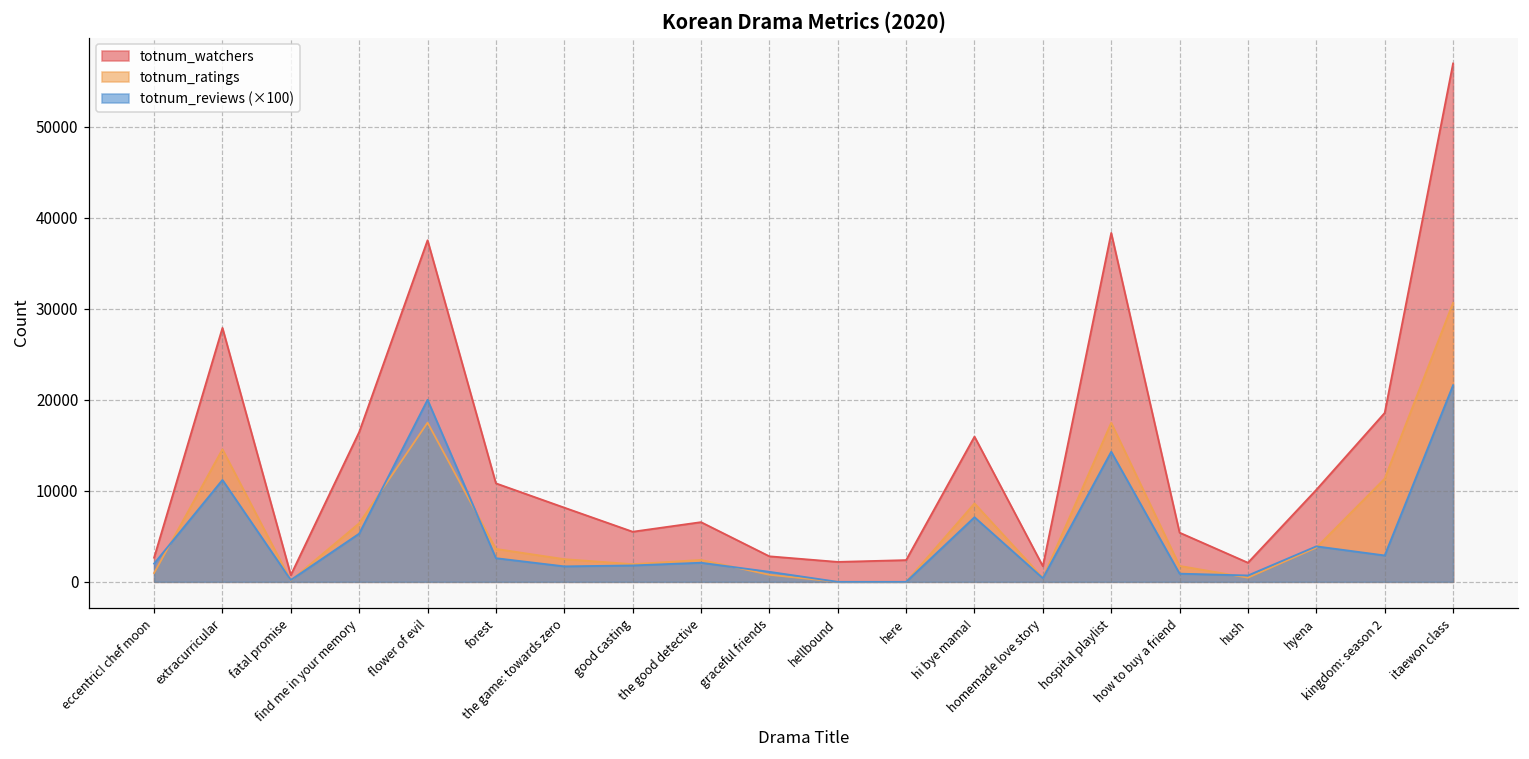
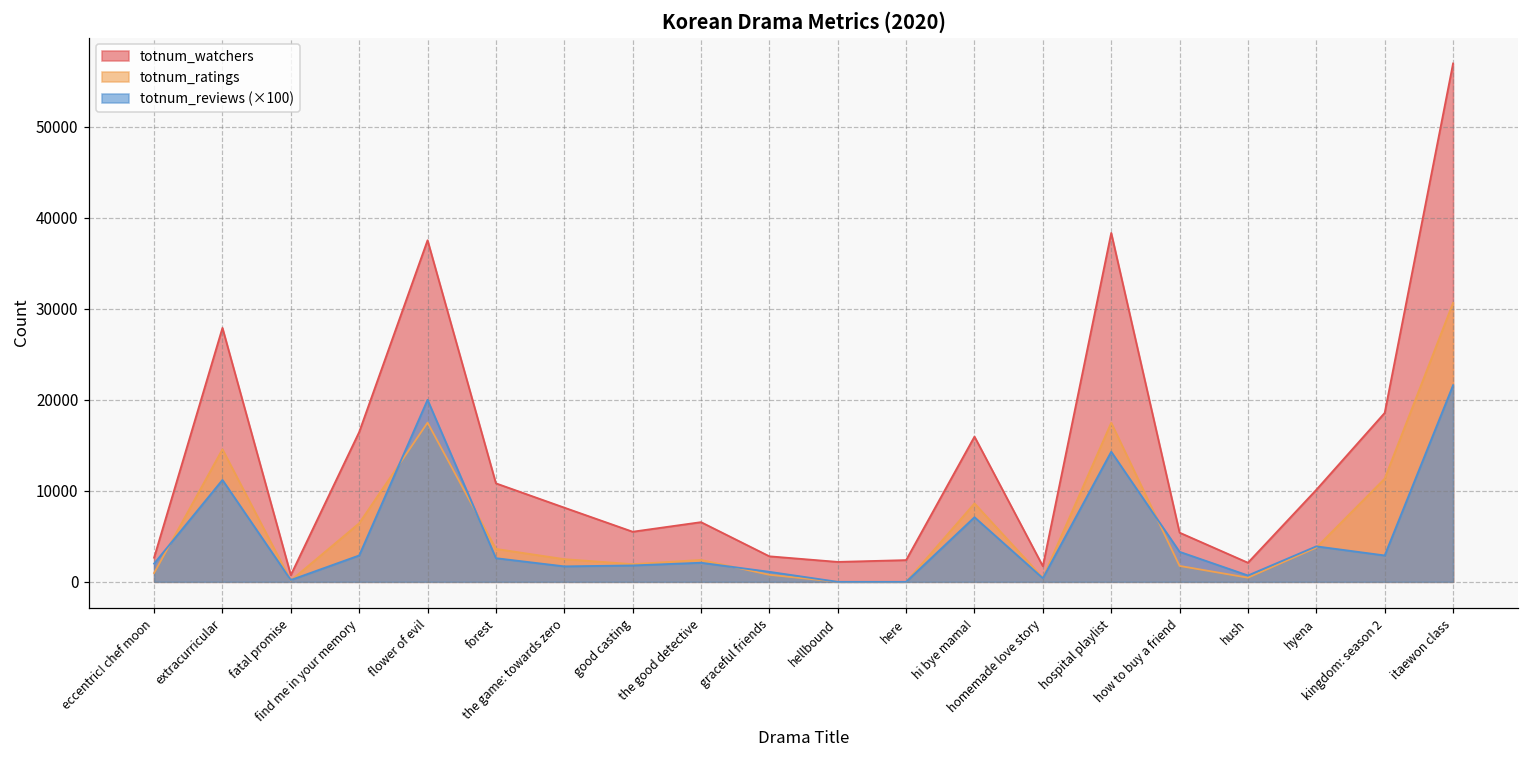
  {
    "totnum_watchers": {
      "eccentric! chef moon": 3000,
      "extracurricular": 28000,
      "fatal promise": 1000,
      "find me in your memory": 16000,
      "flower of evil": 38000,
      "forest": 11000,
      "the game: towards zero": 8000,
      "good casting": 6000,
      "the good detective": 7000,
      "graceful friends": 3000,
      "hellbound": 2000,
      "here": 2000,
      "hi bye mama!": 16000,
      "homemade love story": 2000,
      "hospital playlist": 38000,
      "how to buy a friend": 5000,
      "hush": 2000,
      "hyena": 10000,
      "kingdom: season 2": 19000,
      "itaewon class": 57000
    },
    "totnum_ratings": {
      "eccentric! chef moon": 1000,
      "extracurricular": 15000,
      "find me in your memory": 6000,
      "flower of evil": 17000,
      "forest": 4000,
      "the game: towards zero": 2000,
      "the good detective": 2000,
      "graceful friends": 1000,
      "hi bye mama!": 9000,
      "hospital playlist": 17000,
      "how to buy a friend": 2000,
      "kingdom: season 2": 11000,
      "itaewon class": 31000
    },
    "totnum_reviews (×100)": {
      "eccentric! chef moon": 2000,
      "extracurricular": 11000,
-     "find me in your memory": 5000,
+     "find me in your memory": 3000,
      "flower of evil": 20000,
      "forest": 3000,
      "the game: towards zero": 2000,
      "the good detective": 2000,
      "graceful friends": 1000,
      "hi bye mama!": 7000,
      "hospital playlist": 14000,
-     "how to buy a friend": 1000,
+     "how to buy a friend": 3000,
      "kingdom: season 2": 3000,
      "itaewon class": 22000
    }
  }
